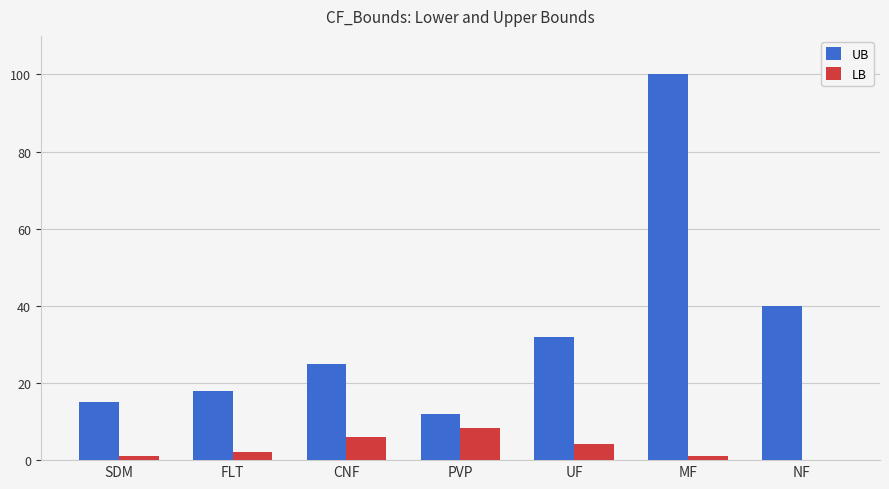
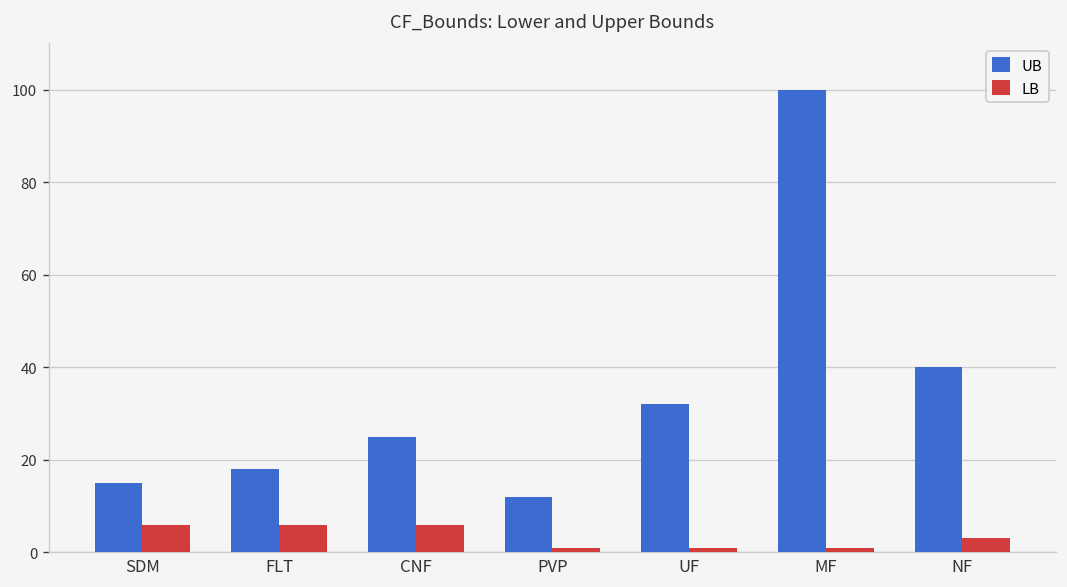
  {
    "UB": {
      "SDM": 15,
      "FLT": 18,
      "CNF": 25,
      "PVP": 12,
      "UF": 32,
      "MF": 100,
      "NF": 40
    },
    "LB": {
-     "SDM": 1,
-     "FLT": 2,
+     "SDM": 6,
+     "FLT": 6,
      "CNF": 6,
-     "PVP": 8,
-     "UF": 4,
+     "PVP": 1,
+     "UF": 1,
      "MF": 1,
-     "NF": 0
+     "NF": 3
    }
  }
